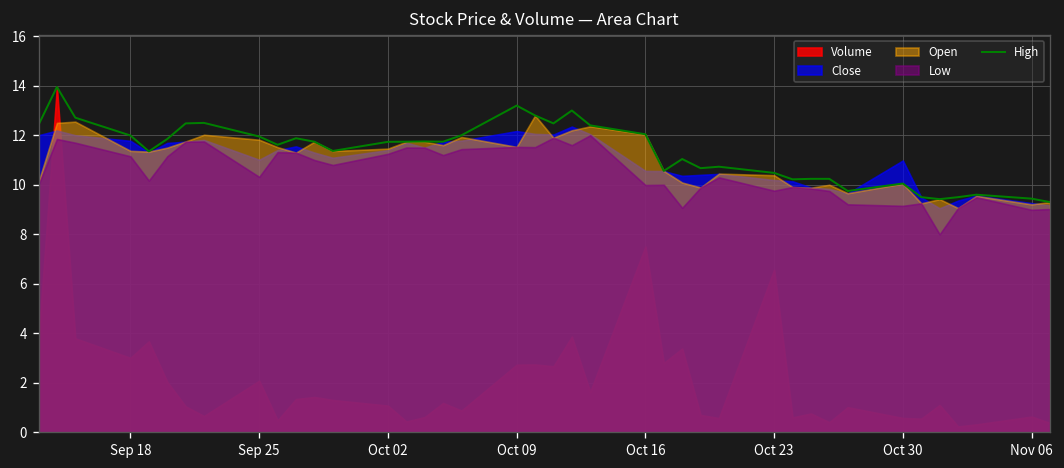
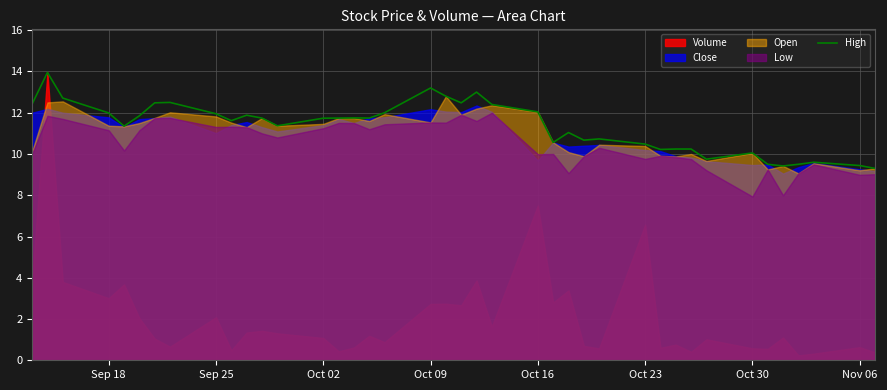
  {
    "High": {
      "Sep 18": 12.0,
      "Sep 25": 12.0,
      "Oct 02": 11.7,
      "Oct 09": 13.2,
      "Nov 06": 9.4
    },
    "Volume": {
      "Sep 18": 3.0,
      "Sep 25": 2.1,
      "Oct 02": 1.1,
      "Oct 09": 2.7,
      "Oct 16": 7.5,
      "Oct 23": 6.6,
      "Oct 30": 0.6,
      "Nov 06": 0.6
    },
    "Close": {
      "Sep 18": 11.8,
      "Sep 25": 11.0,
      "Oct 09": 12.2,
-     "Oct 16": 10.6,
+     "Oct 16": 9.7,
      "Oct 23": 10.2,
-     "Oct 30": 11.0
+     "Oct 30": 9.5
    },
    "Open": {
      "Sep 18": 11.4,
      "Sep 25": 11.8
    },
    "Low": {
      "Sep 18": 11.2,
-     "Sep 25": 10.3,
+     "Sep 25": 11.3,
      "Oct 02": 11.3,
      "Oct 16": 10.0,
      "Oct 23": 9.8,
-     "Oct 30": 9.1,
+     "Oct 30": 7.9,
      "Nov 06": 9.0
    }
  }
